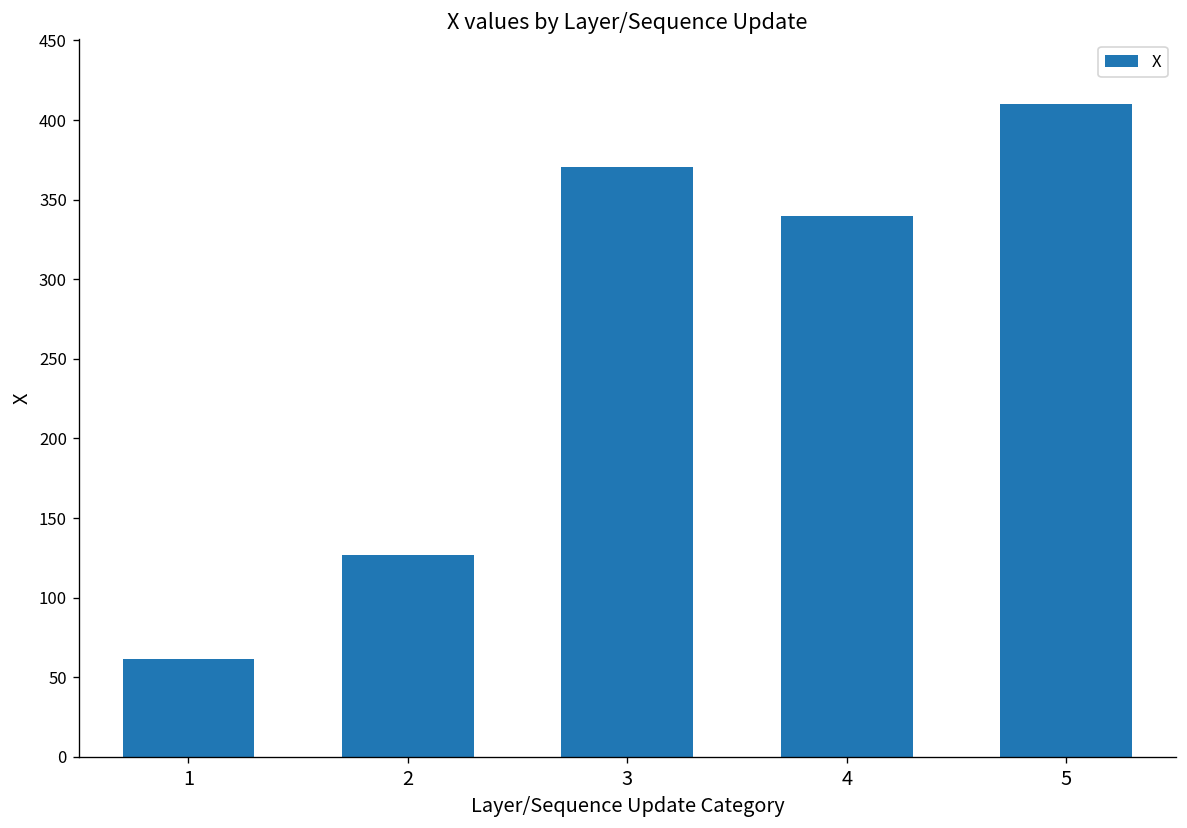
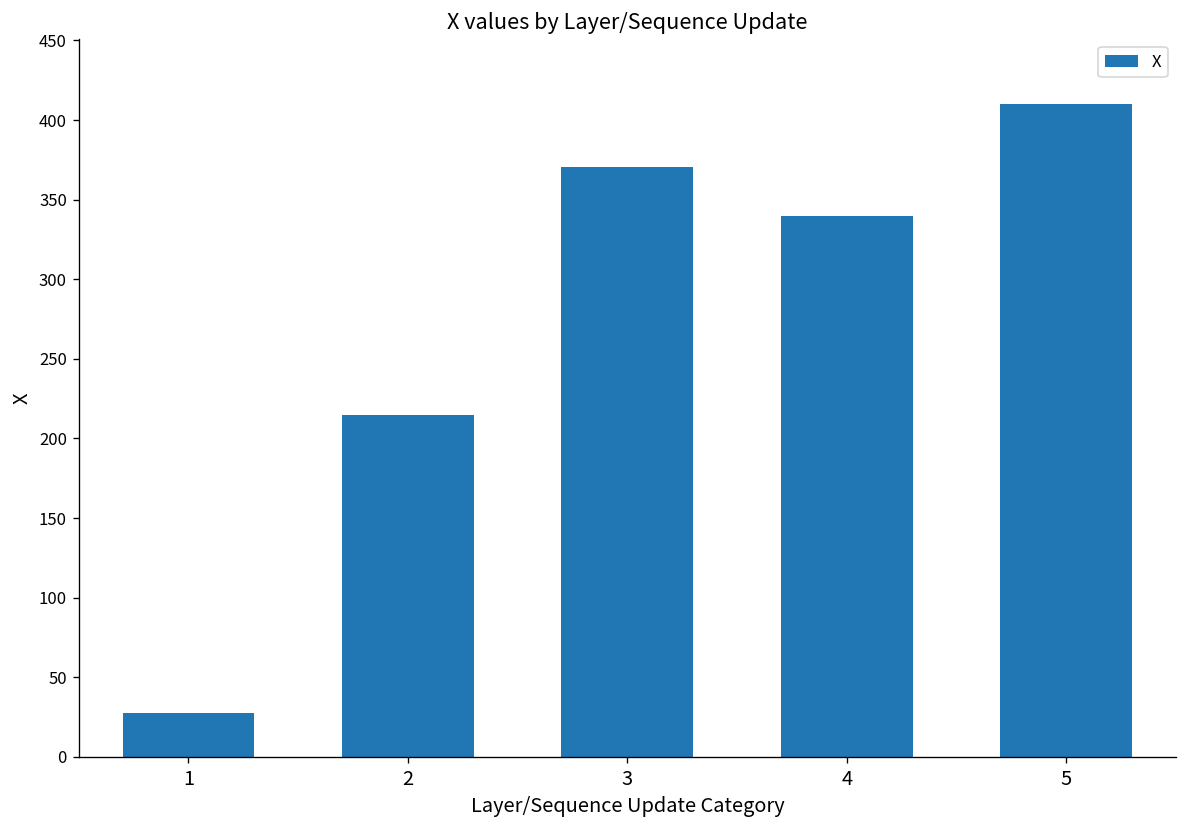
  {
-   "1": 61,
-   "2": 127,
+   "1": 28,
+   "2": 215,
    "3": 371,
    "4": 340,
    "5": 410
  }
